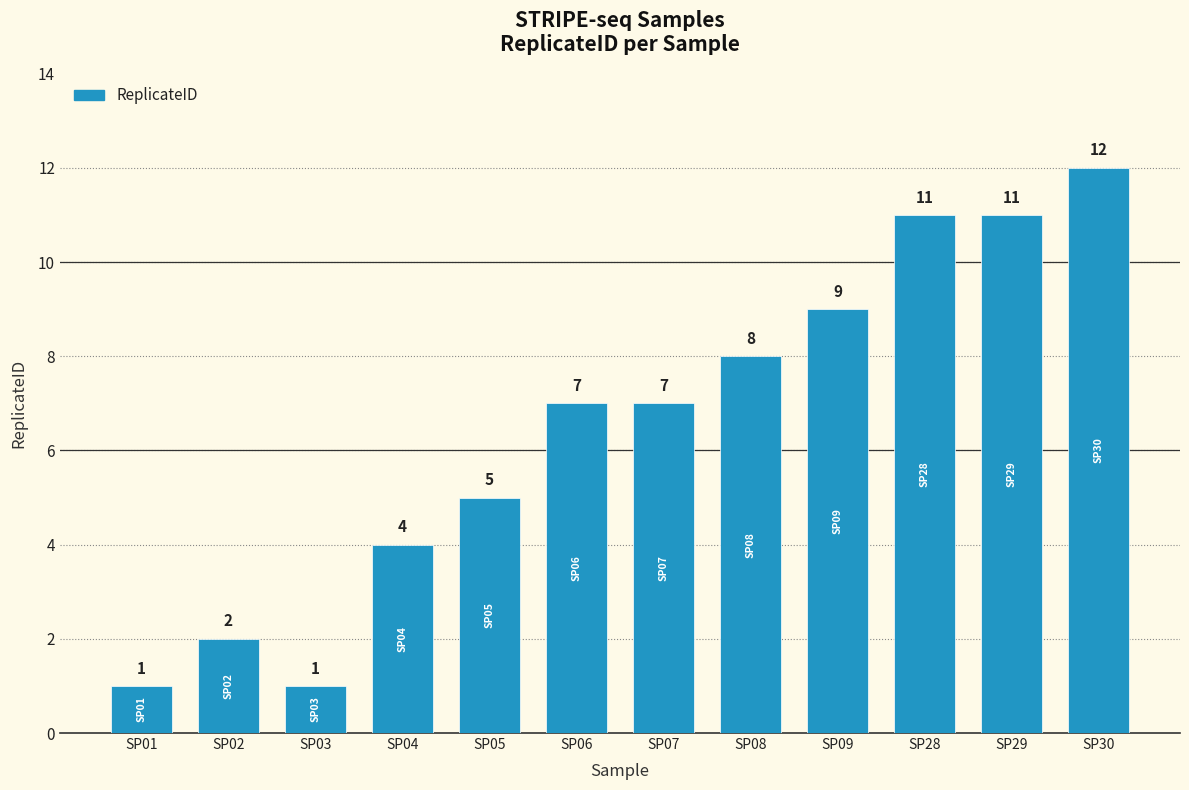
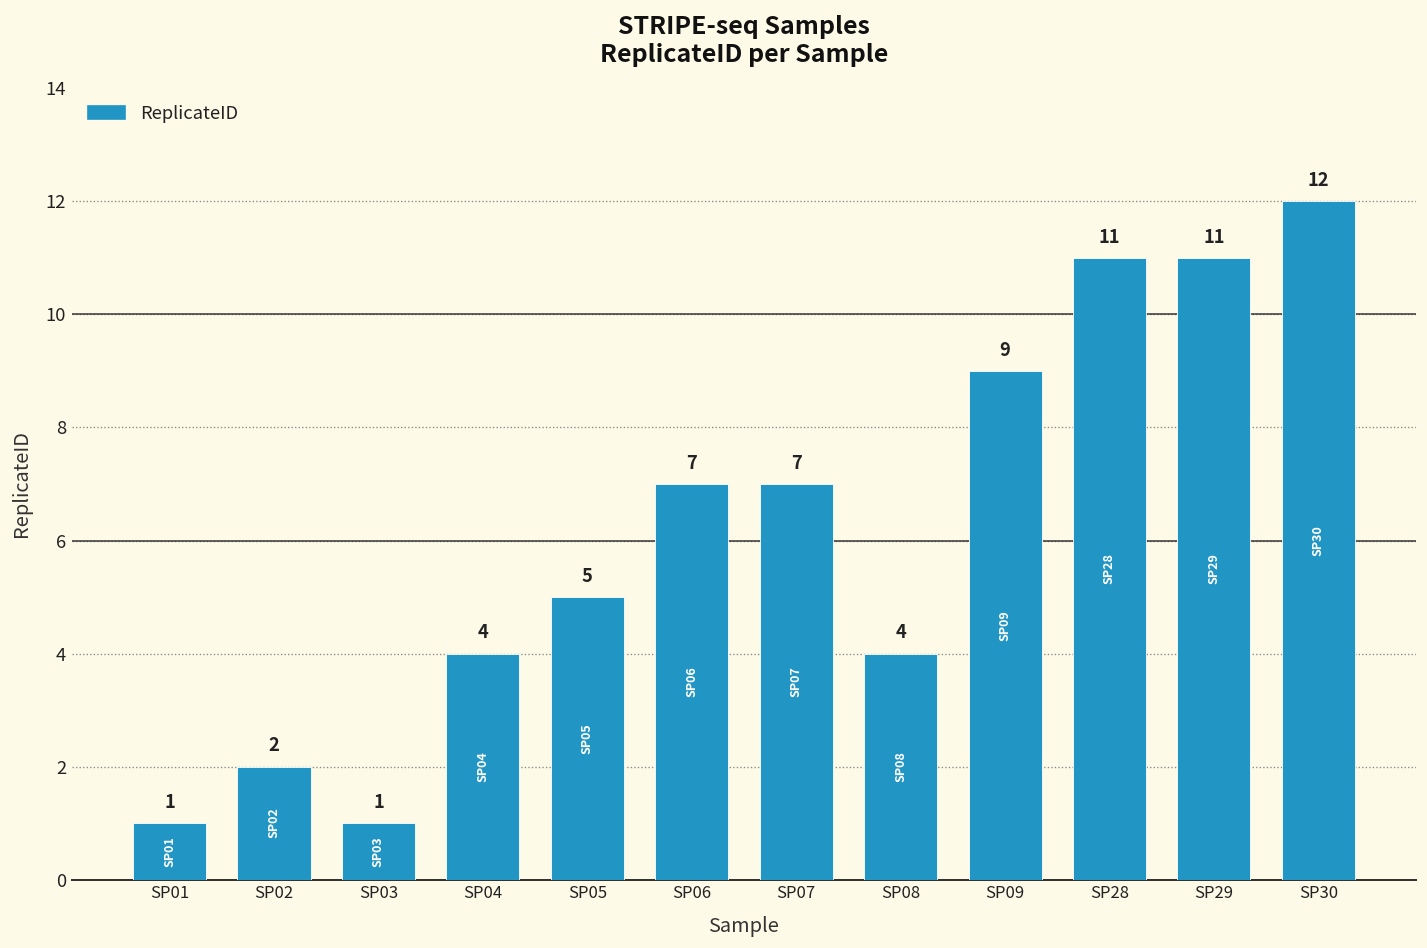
  {
    "SP01": 1,
    "SP02": 2,
    "SP03": 1,
    "SP04": 4,
    "SP05": 5,
    "SP06": 7,
    "SP07": 7,
-   "SP08": 8,
+   "SP08": 4,
    "SP09": 9,
    "SP28": 11,
    "SP29": 11,
    "SP30": 12
  }
